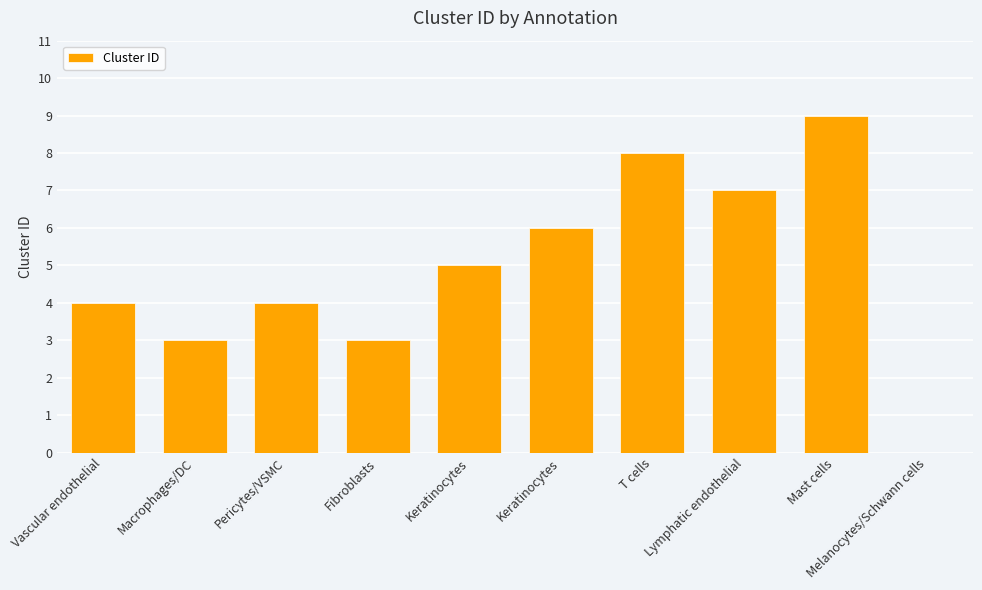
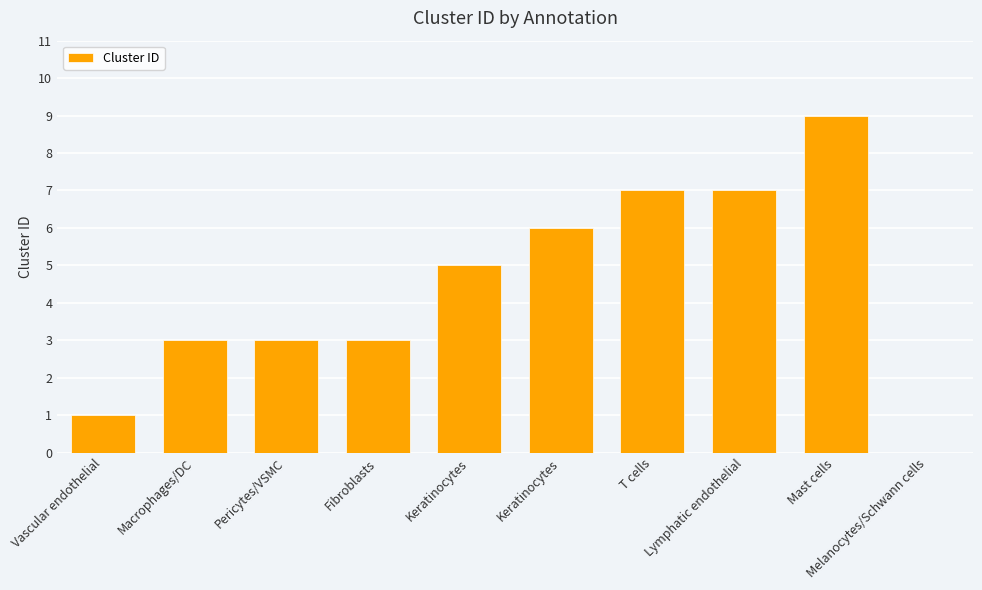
  {
-   "Vascular endothelial": 4,
+   "Vascular endothelial": 1,
    "Macrophages/DC": 3,
-   "Pericytes/VSMC": 4,
+   "Pericytes/VSMC": 3,
    "Fibroblasts": 3,
-   "T cells": 8,
+   "T cells": 7,
    "Lymphatic endothelial": 7,
    "Mast cells": 9,
    "Melanocytes/Schwann cells": 0
  }
